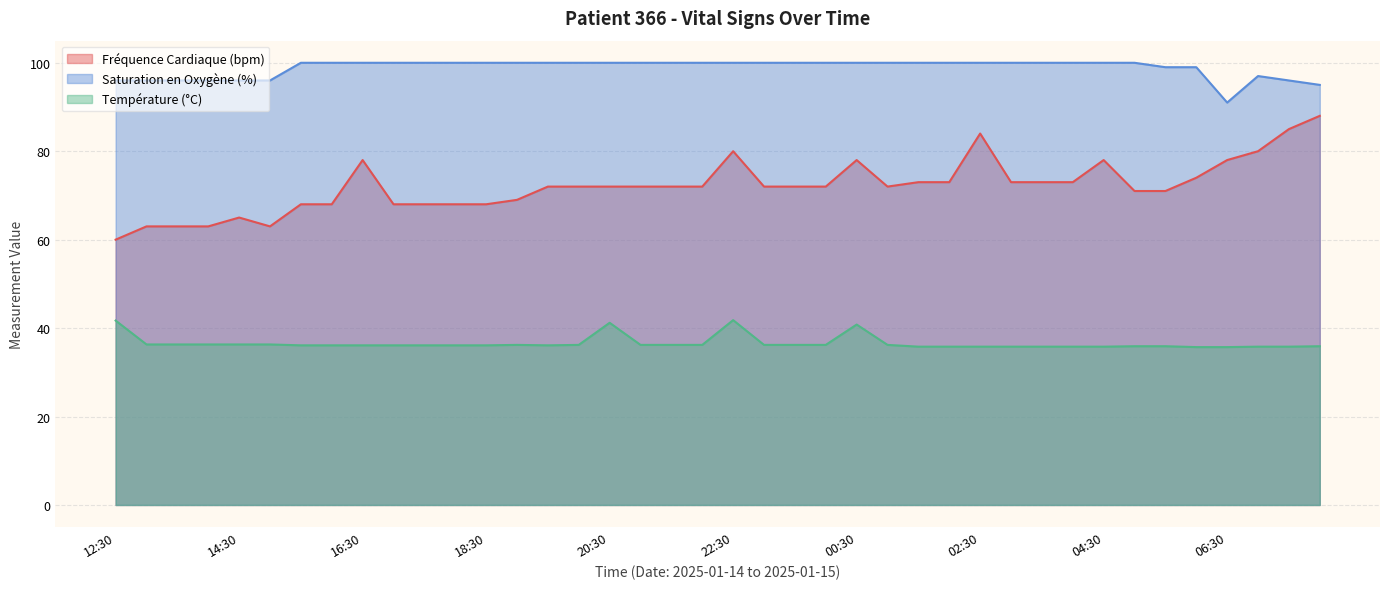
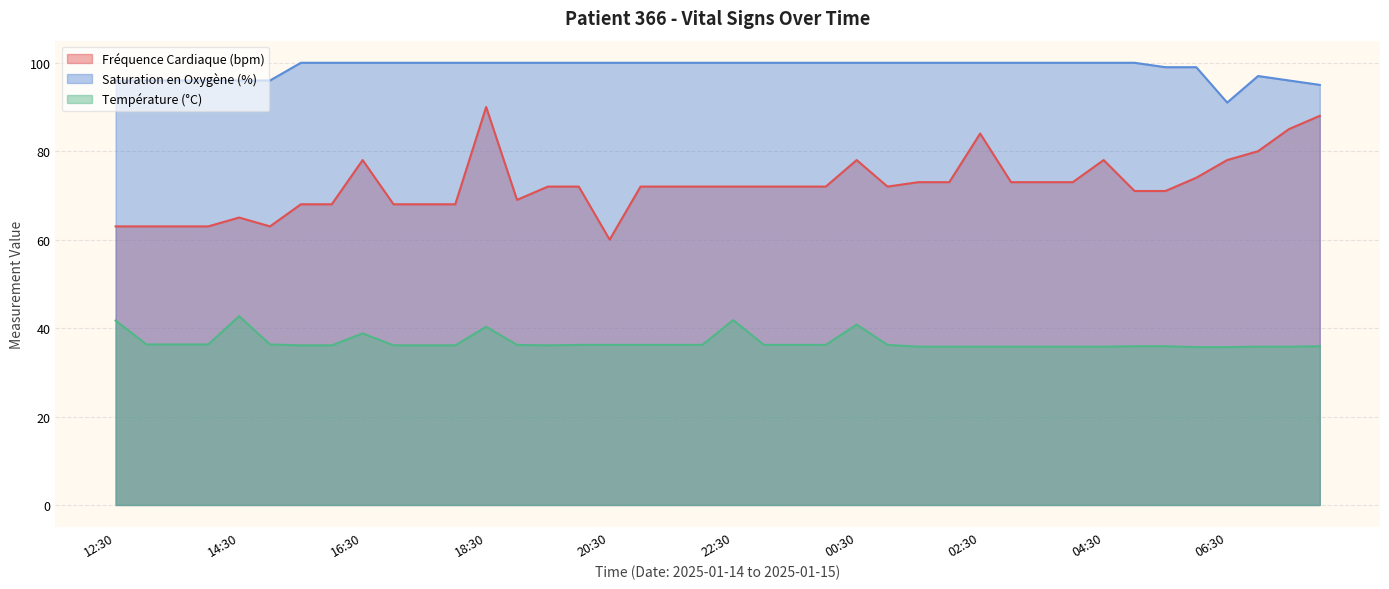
  {
    "Fréquence Cardiaque (bpm)": {
-     "12:30": 60,
+     "12:30": 63,
      "14:30": 65,
      "16:30": 78,
-     "18:30": 68,
-     "20:30": 72,
-     "22:30": 80,
+     "18:30": 90,
+     "20:30": 60,
+     "22:30": 72,
      "00:30": 78,
      "02:30": 84,
      "04:30": 78,
      "06:30": 78
    },
    "Saturation en Oxygène (%)": {
      "16:30": 100,
      "18:30": 100,
      "20:30": 100,
      "22:30": 100,
      "00:30": 100,
      "02:30": 100,
      "04:30": 100,
      "06:30": 91
    },
    "Température (°C)": {
      "12:30": 42,
-     "14:30": 36,
-     "16:30": 36,
-     "18:30": 36,
-     "20:30": 41,
+     "14:30": 43,
+     "16:30": 39,
+     "18:30": 40,
+     "20:30": 36,
      "22:30": 42,
      "00:30": 41,
      "02:30": 36,
      "04:30": 36,
      "06:30": 36
    }
  }
